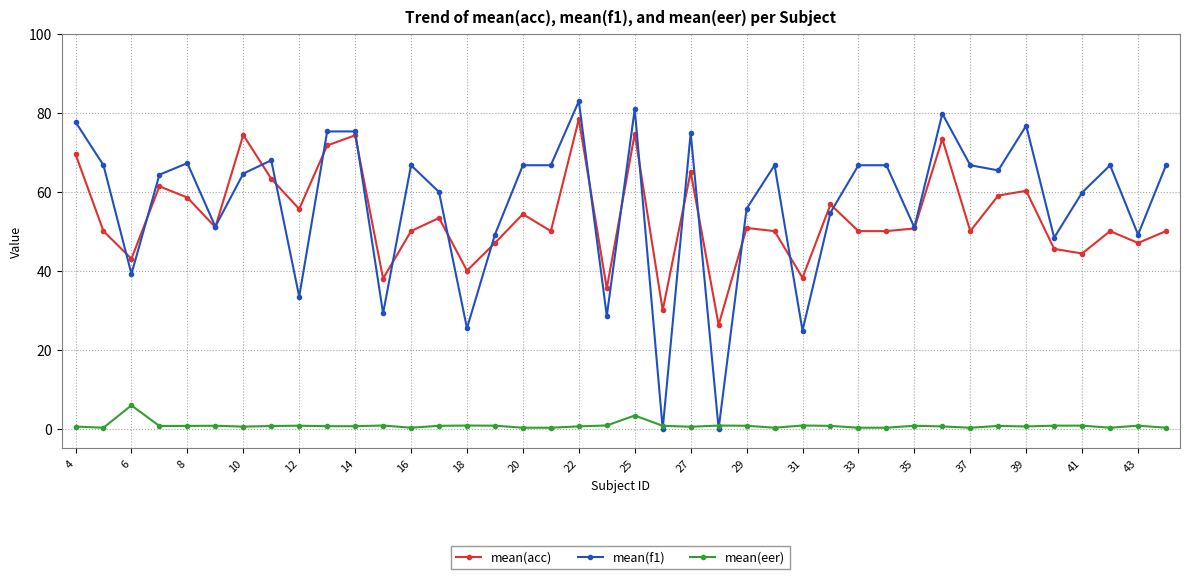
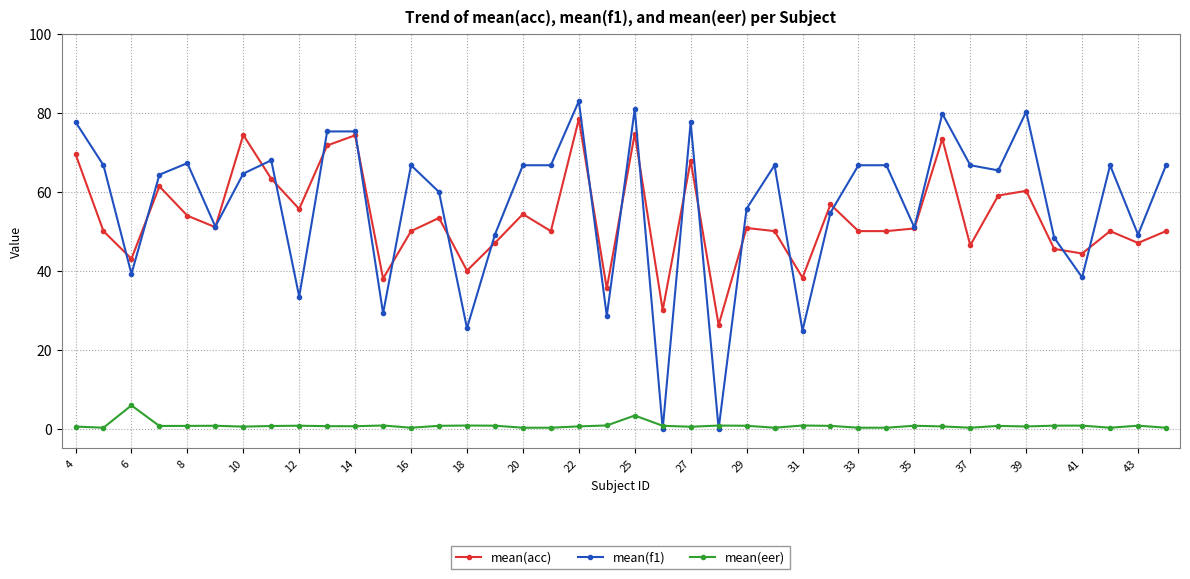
  {
    "mean(acc)": {
      "4": 70,
      "6": 43,
-     "8": 59,
+     "8": 54,
      "10": 74,
      "12": 56,
      "14": 74,
      "16": 50,
      "18": 40,
      "20": 54,
      "22": 78,
      "25": 75,
-     "27": 65,
+     "27": 68,
      "29": 51,
      "31": 38,
      "33": 50,
-     "37": 50,
+     "37": 46,
      "39": 60,
      "41": 44,
      "43": 47
    },
    "mean(f1)": {
      "4": 78,
      "6": 39,
      "8": 67,
      "10": 65,
      "12": 33,
      "14": 75,
      "16": 67,
      "18": 25,
      "20": 67,
      "22": 83,
      "25": 81,
-     "27": 75,
+     "27": 78,
      "29": 56,
      "31": 25,
      "33": 67,
      "37": 67,
-     "39": 77,
-     "41": 60,
+     "39": 80,
+     "41": 38,
      "43": 49
    },
    "mean(eer)": {
      "4": 1,
      "6": 6,
      "8": 1,
      "10": 1,
      "12": 1,
      "14": 1,
      "16": 0,
      "18": 1,
      "20": 0,
      "22": 1,
      "25": 3,
      "27": 0,
      "29": 1,
      "31": 1,
      "33": 0,
      "35": 1,
      "37": 0,
      "39": 1,
      "41": 1,
      "43": 1
    }
  }
